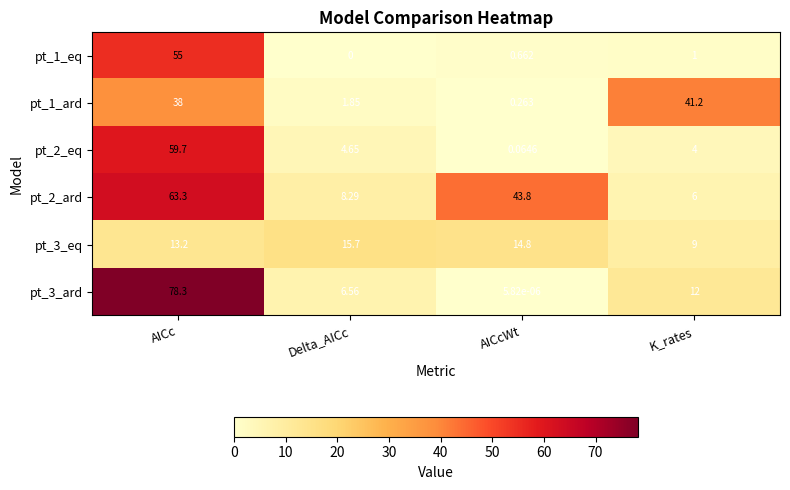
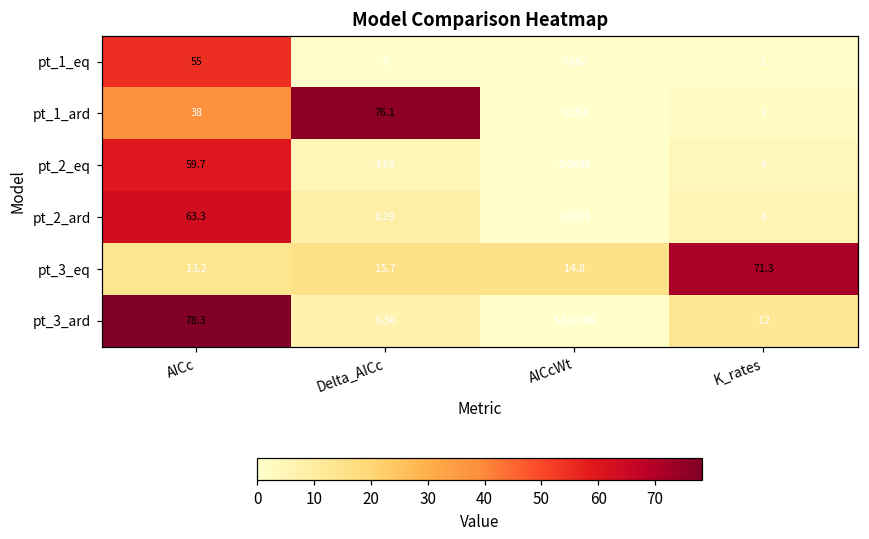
  {
    "pt_1_eq": {
      "AICc": "55",
      "Delta_AICc": "0",
      "AICcWt": "0.662",
      "K_rates": "1"
    },
    "pt_1_ard": {
      "AICc": "38",
-     "Delta_AICc": "1.85",
+     "Delta_AICc": "76.1",
      "AICcWt": "0.263",
-     "K_rates": "41.2"
+     "K_rates": "2"
    },
    "pt_2_eq": {
      "AICc": "59.7",
      "Delta_AICc": "4.65",
      "AICcWt": "0.0646",
      "K_rates": "4"
    },
    "pt_2_ard": {
      "AICc": "63.3",
      "Delta_AICc": "8.29",
-     "AICcWt": "43.8",
+     "AICcWt": "0.0105",
      "K_rates": "6"
    },
    "pt_3_eq": {
      "AICc": "13.2",
      "Delta_AICc": "15.7",
      "AICcWt": "14.8",
-     "K_rates": "9"
+     "K_rates": "71.3"
    },
    "pt_3_ard": {
      "AICc": "78.3",
      "Delta_AICc": "6.56",
      "AICcWt": "5.82e-06",
      "K_rates": "12"
    }
  }
